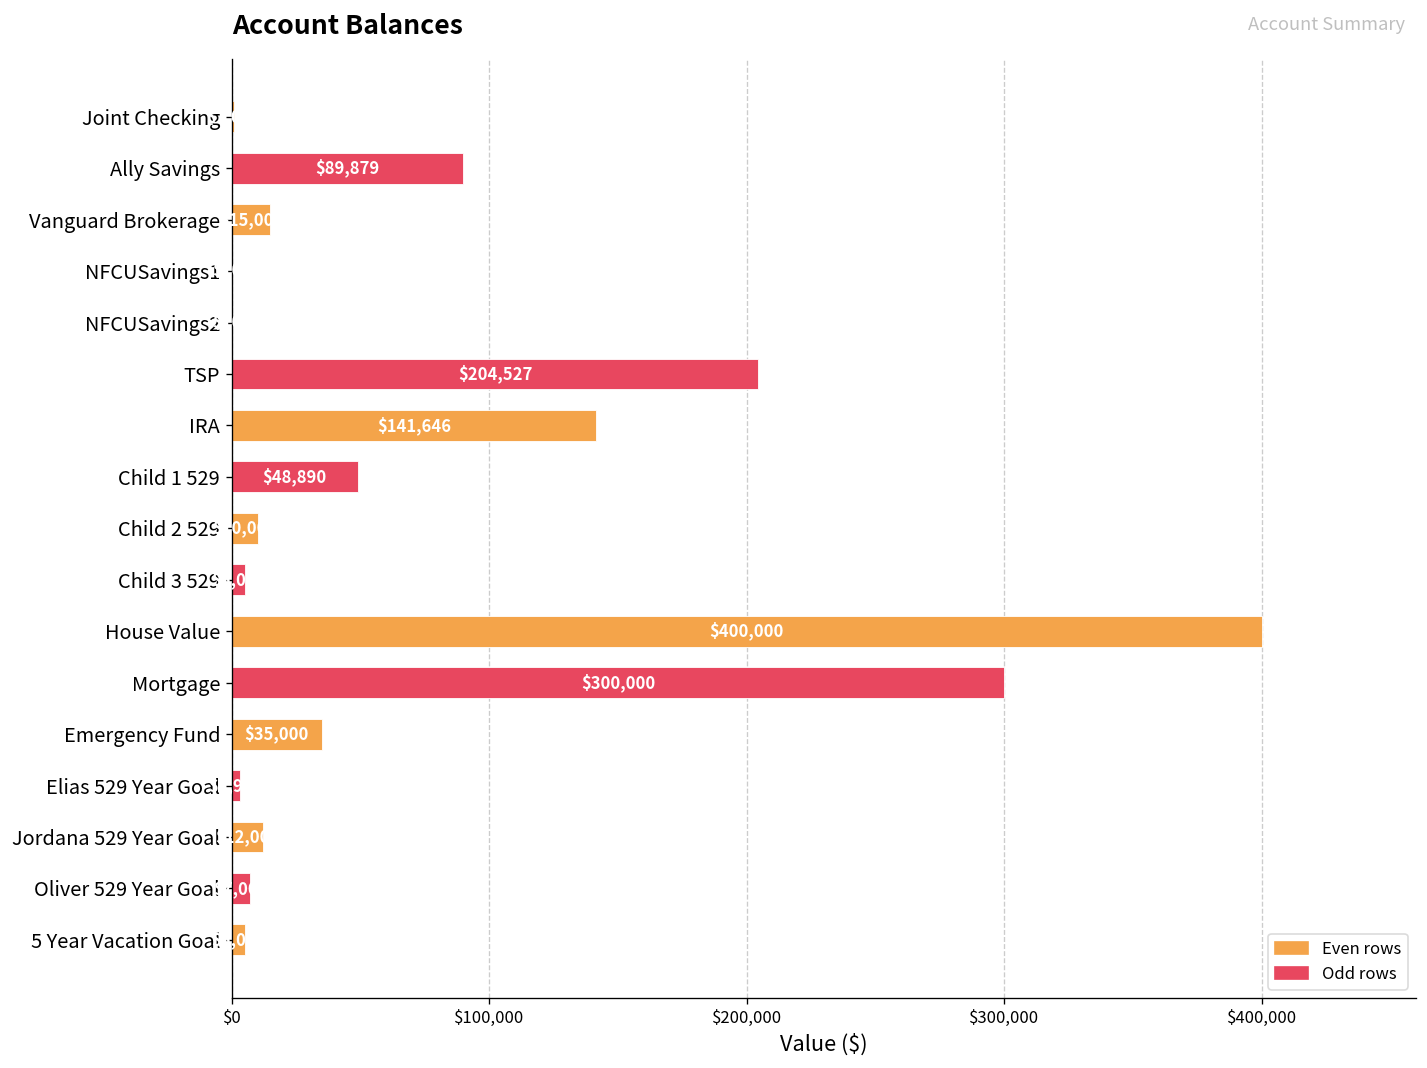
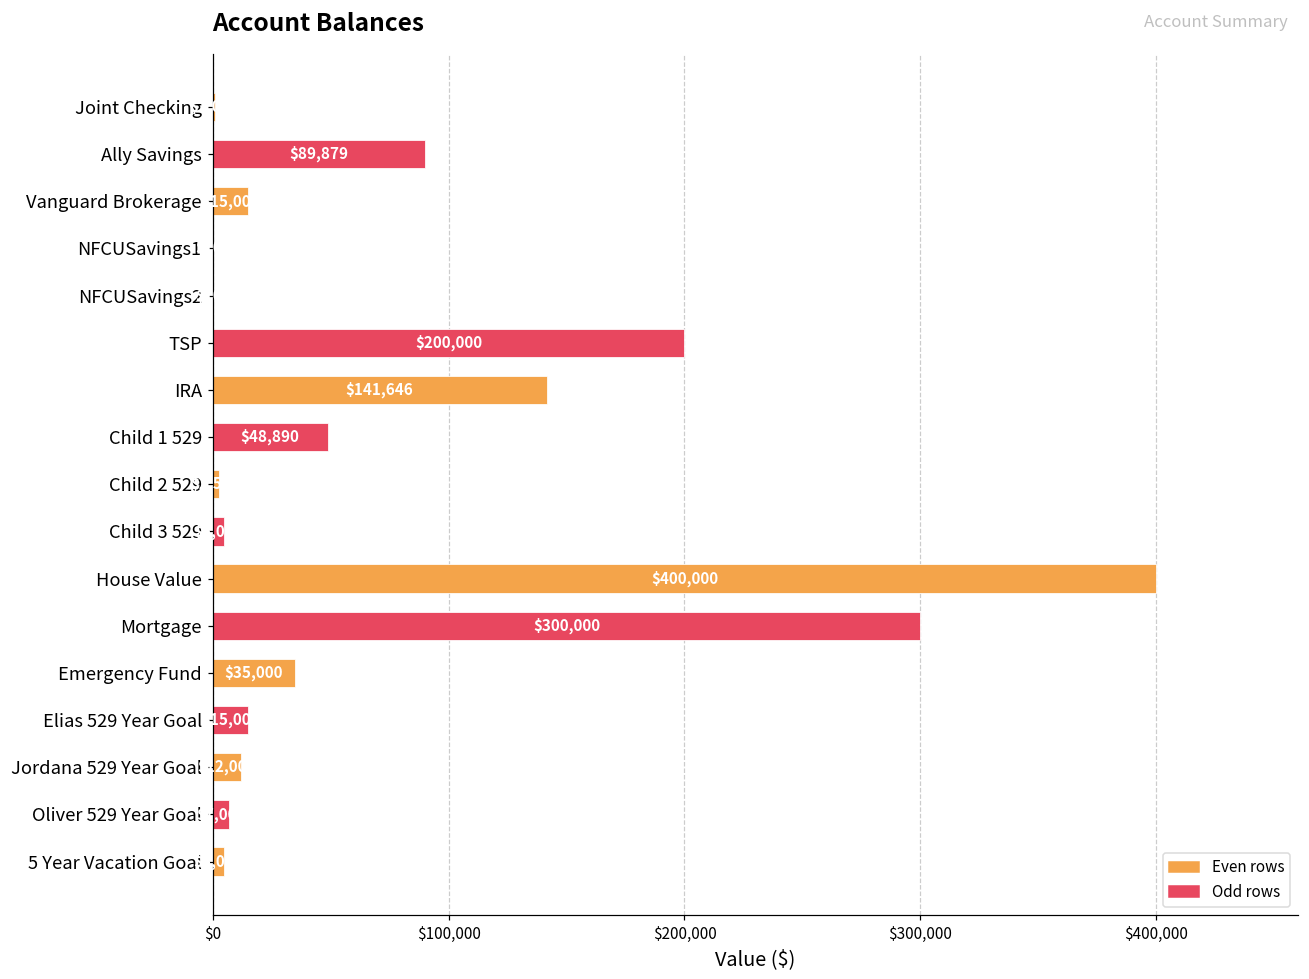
  {
    "Ally Savings": "$89,879",
    "Vanguard Brokerage": "$15,000",
-   "TSP": "$204,527",
+   "TSP": "$200,000",
    "IRA": "$141,646",
    "Child 1 529": "$48,890",
-   "Child 2 529": "$10,000",
+   "Child 2 529": "$3,000",
    "House Value": "$400,000",
    "Mortgage": "$300,000",
    "Emergency Fund": "$35,000",
-   "Elias 529 Year Goal": "$3,000"
+   "Elias 529 Year Goal": "$15,000"
  }
